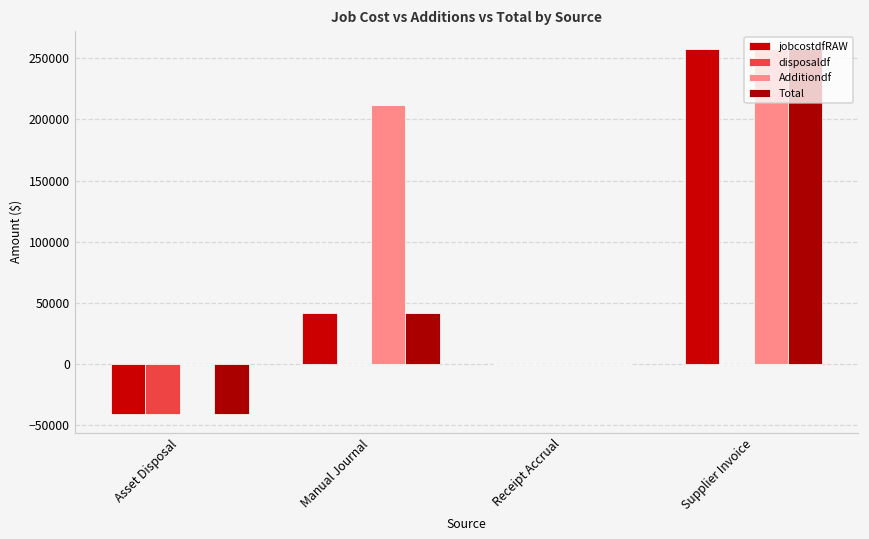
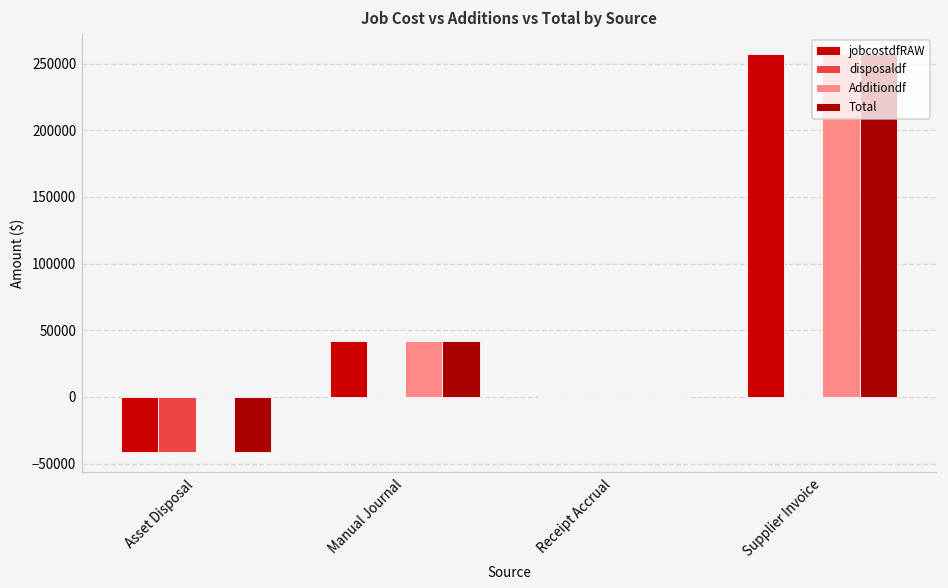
  {
    "disposaldf": {
      "Asset Disposal": -41000,
      "Manual Journal": 0,
      "Receipt Accrual": 0,
      "Supplier Invoice": 0
    },
    "Additiondf": {
      "Asset Disposal": 0,
-     "Manual Journal": 212000,
+     "Manual Journal": 42000,
      "Receipt Accrual": 0
    }
  }
